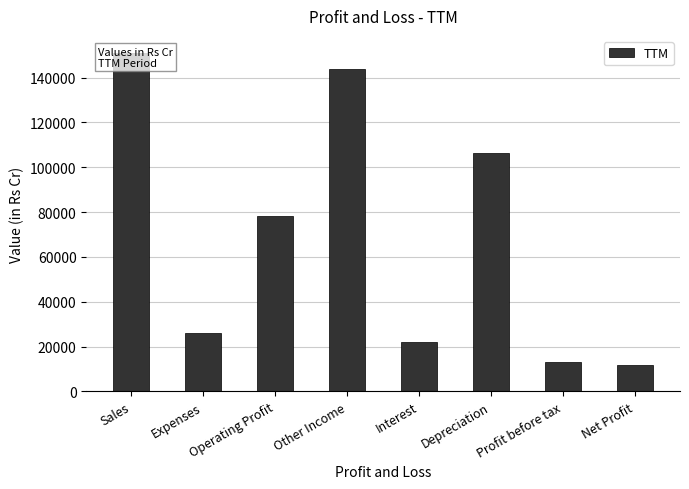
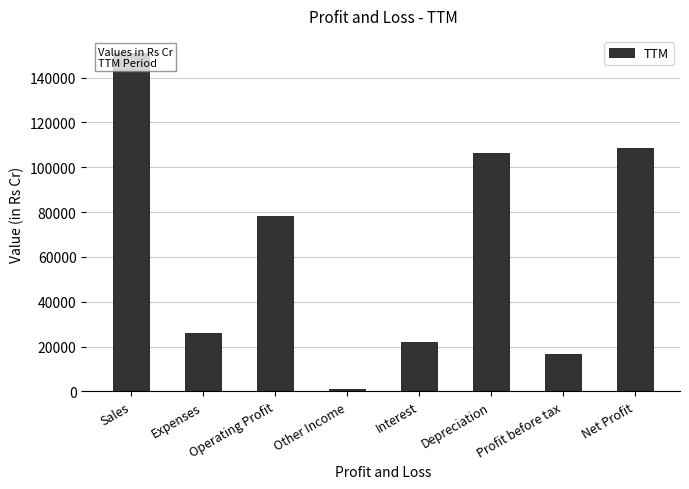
  {
    "Expenses": 26000,
    "Operating Profit": 78000,
-   "Other Income": 144000,
+   "Other Income": 1000,
    "Interest": 22000,
    "Depreciation": 106000,
-   "Profit before tax": 13000,
-   "Net Profit": 12000
+   "Profit before tax": 17000,
+   "Net Profit": 109000
  }
